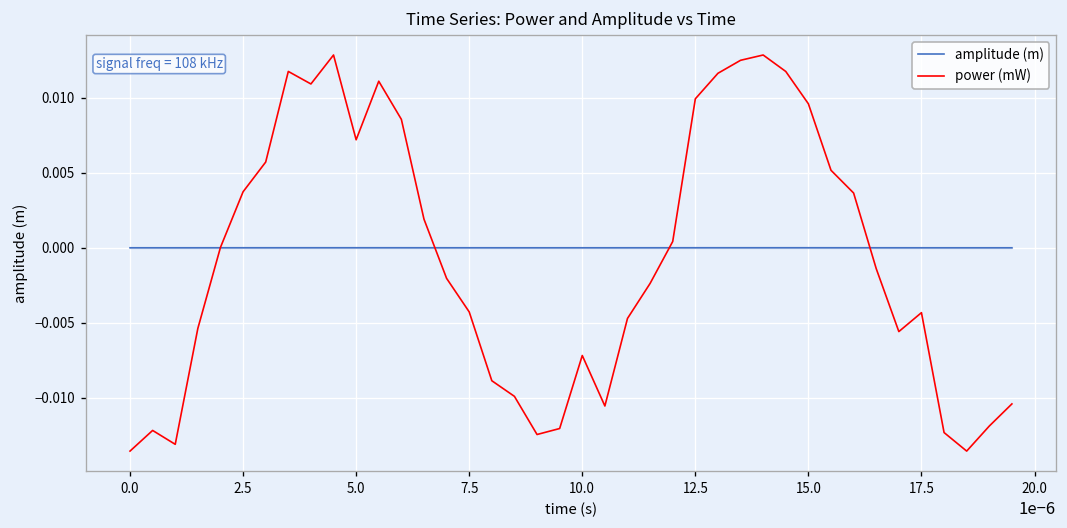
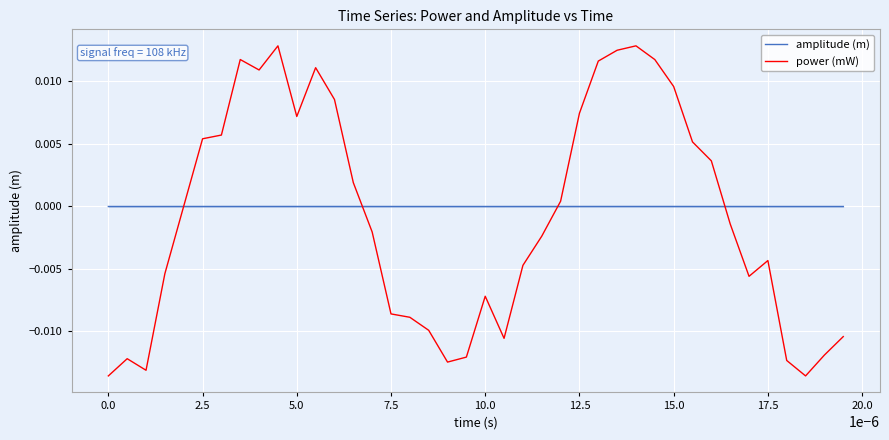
  {
    "amplitude (m)": {
      "0.0": 0.0000,
      "2.5": 0.0000,
      "5.0": 0.0000,
      "7.5": 0.0000,
      "10.0": 0.0000,
      "12.5": 0.0000,
      "15.0": 0.0000,
      "17.5": 0.0000
    },
    "power (mW)": {
      "0.0": -0.0136,
-     "2.5": 0.0037,
+     "2.5": 0.0054,
      "5.0": 0.0072,
-     "7.5": -0.0043,
+     "7.5": -0.0086,
      "10.0": -0.0072,
-     "12.5": 0.0099,
+     "12.5": 0.0075,
      "15.0": 0.0096,
      "17.5": -0.0043
    }
  }
